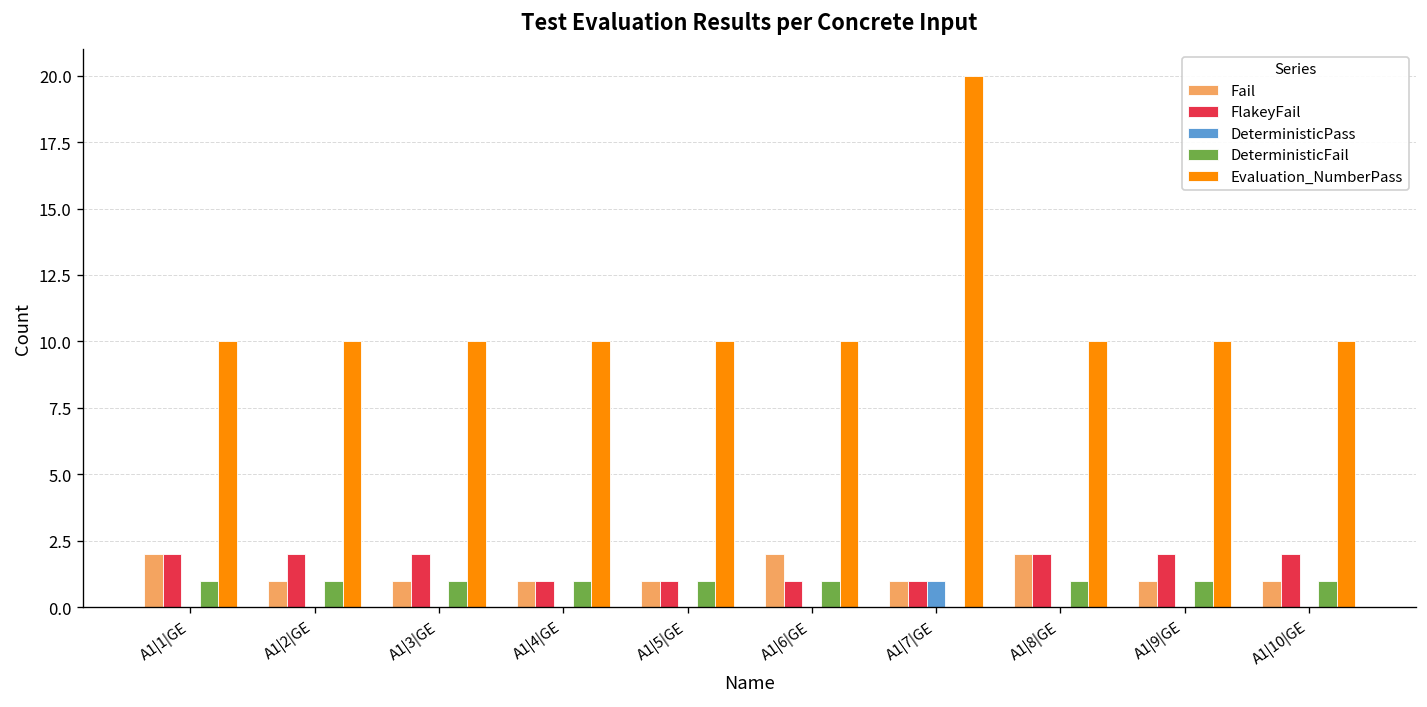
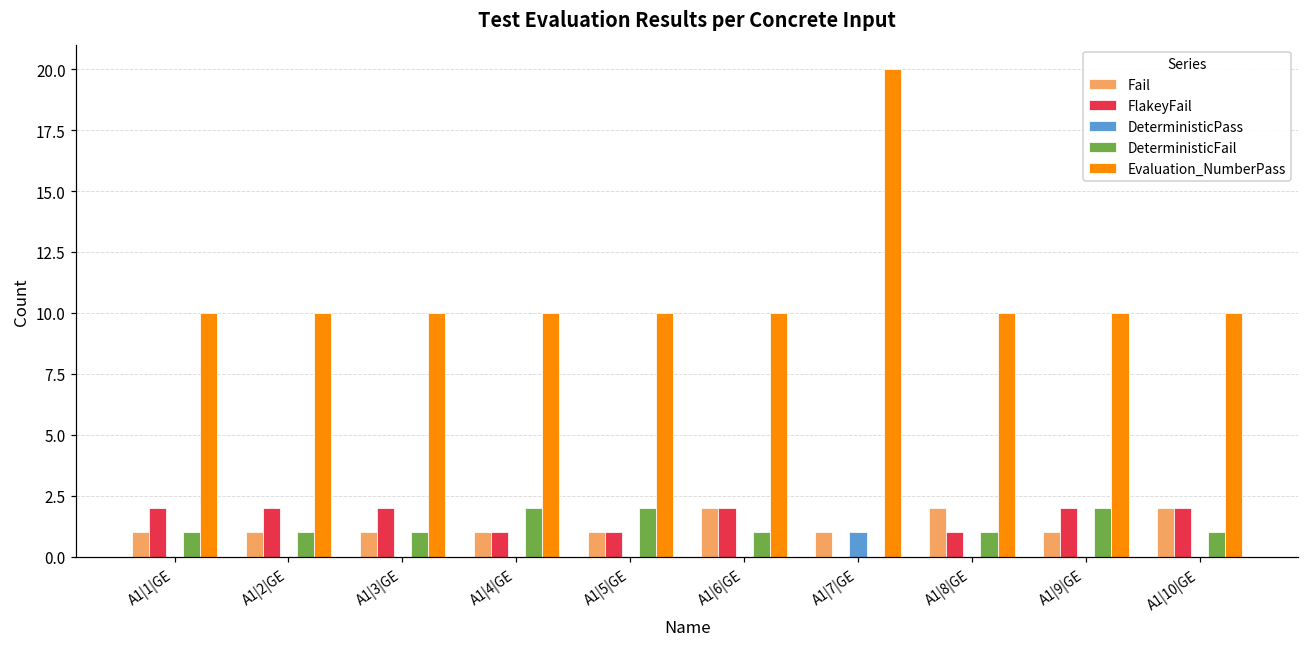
  {
    "Fail": {
-     "A1|1|GE": 2,
+     "A1|1|GE": 1,
      "A1|2|GE": 1,
      "A1|3|GE": 1,
      "A1|4|GE": 1,
      "A1|5|GE": 1,
      "A1|6|GE": 2,
      "A1|7|GE": 1,
      "A1|8|GE": 2,
      "A1|9|GE": 1,
-     "A1|10|GE": 1
+     "A1|10|GE": 2
    },
    "FlakeyFail": {
      "A1|1|GE": 2,
      "A1|2|GE": 2,
      "A1|3|GE": 2,
      "A1|4|GE": 1,
      "A1|5|GE": 1,
-     "A1|6|GE": 1,
-     "A1|7|GE": 1,
-     "A1|8|GE": 2,
+     "A1|6|GE": 2,
+     "A1|7|GE": 0,
+     "A1|8|GE": 1,
      "A1|9|GE": 2,
      "A1|10|GE": 2
    },
    "DeterministicPass": {
      "A1|1|GE": 0,
      "A1|2|GE": 0,
      "A1|3|GE": 0,
      "A1|4|GE": 0,
      "A1|5|GE": 0,
      "A1|6|GE": 0,
      "A1|7|GE": 1,
      "A1|8|GE": 0,
      "A1|9|GE": 0,
      "A1|10|GE": 0
    },
    "DeterministicFail": {
      "A1|1|GE": 1,
      "A1|2|GE": 1,
      "A1|3|GE": 1,
-     "A1|4|GE": 1,
-     "A1|5|GE": 1,
+     "A1|4|GE": 2,
+     "A1|5|GE": 2,
      "A1|6|GE": 1,
      "A1|7|GE": 0,
      "A1|8|GE": 1,
-     "A1|9|GE": 1,
+     "A1|9|GE": 2,
      "A1|10|GE": 1
    },
    "Evaluation_NumberPass": {
      "A1|1|GE": 10,
      "A1|2|GE": 10,
      "A1|3|GE": 10,
      "A1|4|GE": 10,
      "A1|5|GE": 10,
      "A1|6|GE": 10,
      "A1|7|GE": 20,
      "A1|8|GE": 10,
      "A1|9|GE": 10,
      "A1|10|GE": 10
    }
  }
